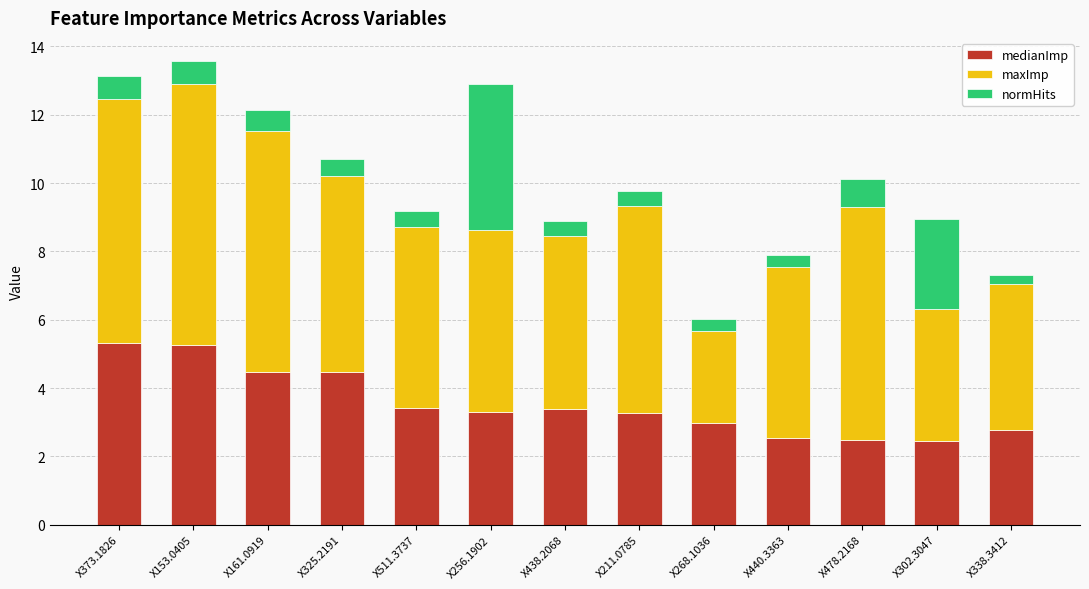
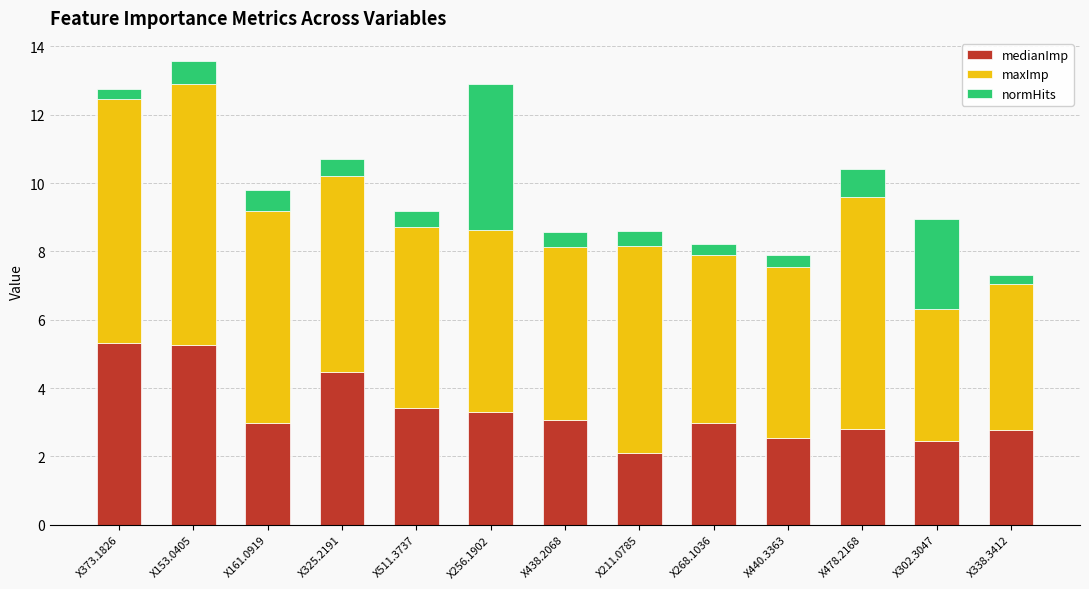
  {
    "medianImp": {
      "X373.1826": 5.3,
      "X153.0405": 5.3,
-     "X161.0919": 4.5,
+     "X161.0919": 3.0,
      "X325.2191": 4.5,
      "X511.3737": 3.4,
      "X256.1902": 3.3,
-     "X438.2068": 3.4,
-     "X211.0785": 3.3,
+     "X438.2068": 3.1,
+     "X211.0785": 2.1,
      "X268.1036": 3.0,
      "X440.3363": 2.5,
-     "X478.2168": 2.5,
+     "X478.2168": 2.8,
      "X302.3047": 2.5,
      "X338.3412": 2.8
    },
    "maxImp": {
      "X373.1826": 7.1,
      "X153.0405": 7.7,
-     "X161.0919": 7.0,
+     "X161.0919": 6.2,
      "X325.2191": 5.7,
      "X511.3737": 5.3,
      "X256.1902": 5.3,
      "X438.2068": 5.0,
      "X211.0785": 6.0,
-     "X268.1036": 2.7,
+     "X268.1036": 4.9,
      "X440.3363": 5.0,
      "X478.2168": 6.8,
      "X302.3047": 3.9,
      "X338.3412": 4.3
    },
    "normHits": {
-     "X373.1826": 0.7,
+     "X373.1826": 0.3,
      "X153.0405": 0.7,
      "X161.0919": 0.6,
      "X325.2191": 0.5,
      "X511.3737": 0.5,
      "X256.1902": 4.3,
      "X438.2068": 0.4,
      "X211.0785": 0.4,
      "X268.1036": 0.3,
      "X440.3363": 0.3,
      "X478.2168": 0.8,
      "X302.3047": 2.6,
      "X338.3412": 0.3
    }
  }
